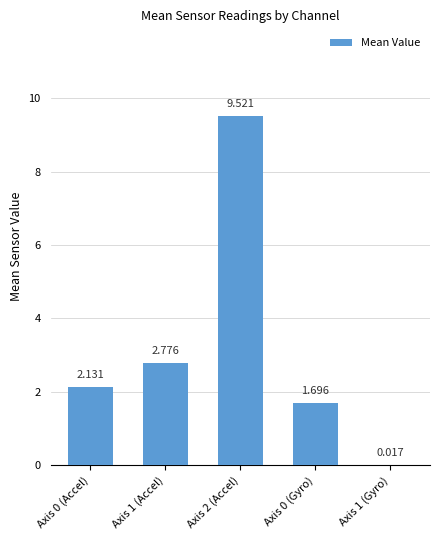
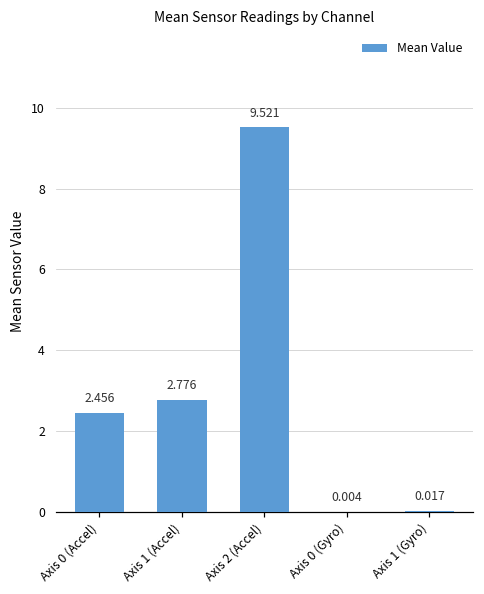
  {
-   "Axis 0 (Accel)": 2.131,
+   "Axis 0 (Accel)": 2.456,
    "Axis 1 (Accel)": 2.776,
    "Axis 2 (Accel)": 9.521,
-   "Axis 0 (Gyro)": 1.696,
+   "Axis 0 (Gyro)": 0.004,
    "Axis 1 (Gyro)": 0.017
  }
